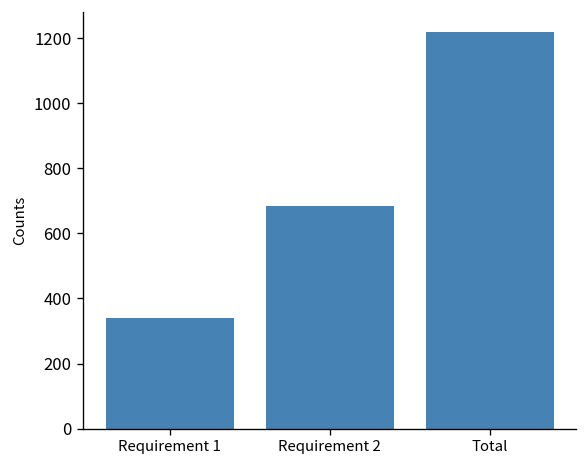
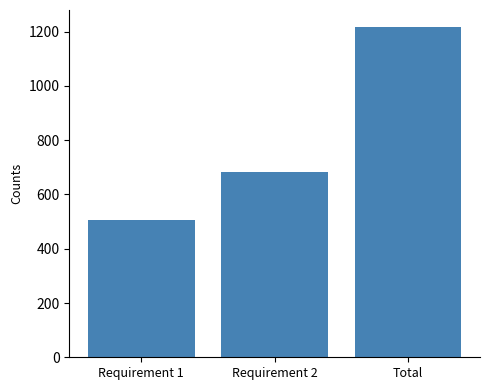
  {
-   "Requirement 1": 340,
+   "Requirement 1": 510,
    "Requirement 2": 680,
    "Total": 1220
  }
